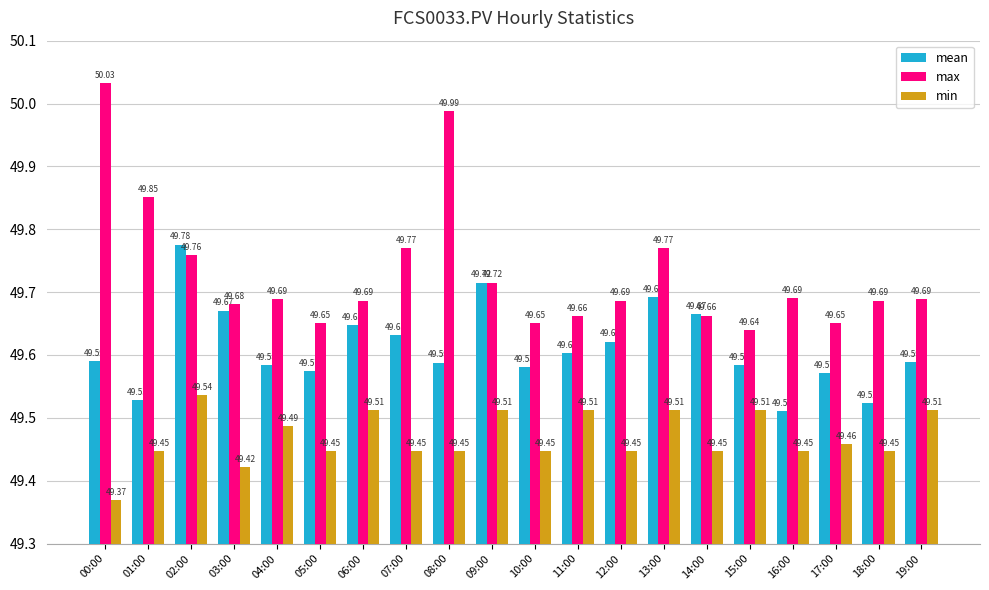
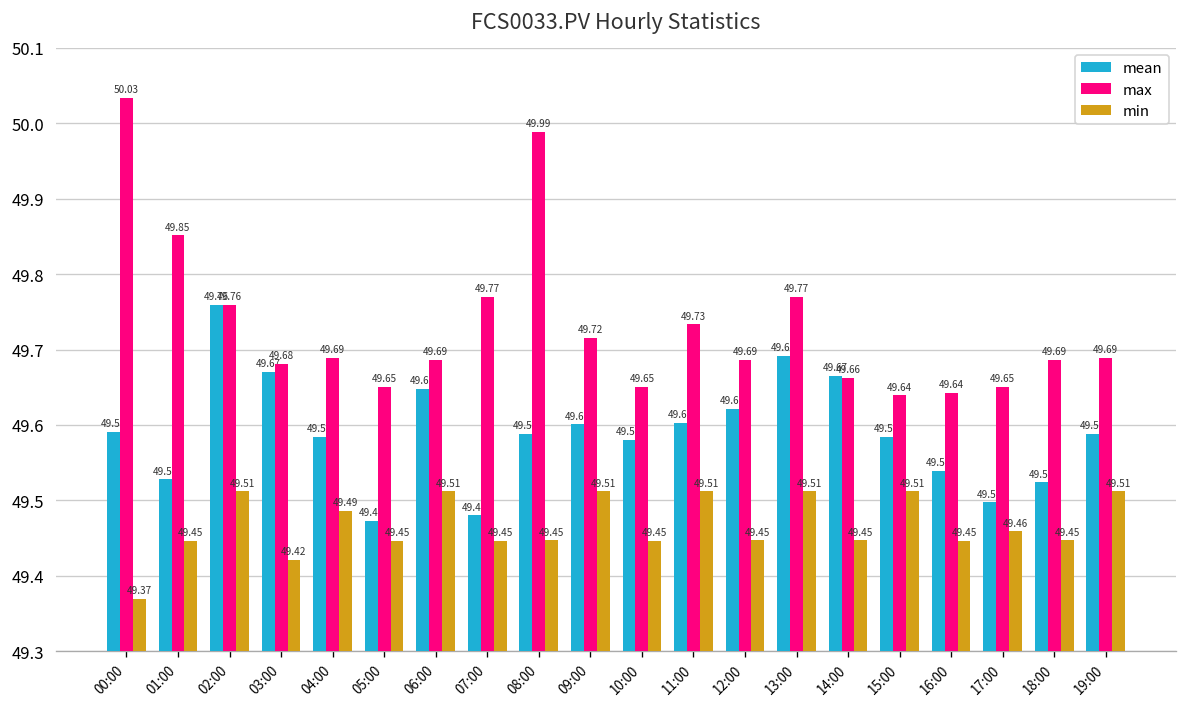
  {
    "mean": {
      "00:00": 49.59,
      "01:00": 49.53,
-     "02:00": 49.78,
+     "02:00": 49.76,
      "03:00": 49.67,
      "04:00": 49.58,
-     "05:00": 49.57,
+     "05:00": 49.47,
      "06:00": 49.65,
-     "07:00": 49.63,
+     "07:00": 49.48,
      "08:00": 49.59,
-     "09:00": 49.72,
+     "09:00": 49.60,
      "10:00": 49.58,
      "11:00": 49.60,
      "12:00": 49.62,
      "13:00": 49.69,
      "15:00": 49.58,
-     "16:00": 49.51,
-     "17:00": 49.57,
+     "16:00": 49.54,
+     "17:00": 49.50,
      "18:00": 49.52,
      "19:00": 49.59
    },
    "max": {
      "00:00": 50.03,
      "01:00": 49.85,
      "02:00": 49.76,
      "03:00": 49.68,
      "04:00": 49.69,
      "05:00": 49.65,
      "06:00": 49.69,
      "07:00": 49.77,
      "08:00": 49.99,
      "10:00": 49.65,
-     "11:00": 49.66,
+     "11:00": 49.73,
      "12:00": 49.69,
      "13:00": 49.77,
      "15:00": 49.64,
-     "16:00": 49.69,
+     "16:00": 49.64,
      "17:00": 49.65,
      "18:00": 49.69,
      "19:00": 49.69
    },
    "min": {
      "00:00": 49.37,
      "01:00": 49.45,
-     "02:00": 49.54,
+     "02:00": 49.51,
      "03:00": 49.42,
      "04:00": 49.49,
      "05:00": 49.45,
      "06:00": 49.51,
      "07:00": 49.45,
      "08:00": 49.45,
      "09:00": 49.51,
      "10:00": 49.45,
      "11:00": 49.51,
      "12:00": 49.45,
      "13:00": 49.51,
      "14:00": 49.45,
      "15:00": 49.51,
      "16:00": 49.45,
      "17:00": 49.46,
      "18:00": 49.45,
      "19:00": 49.51
    }
  }
